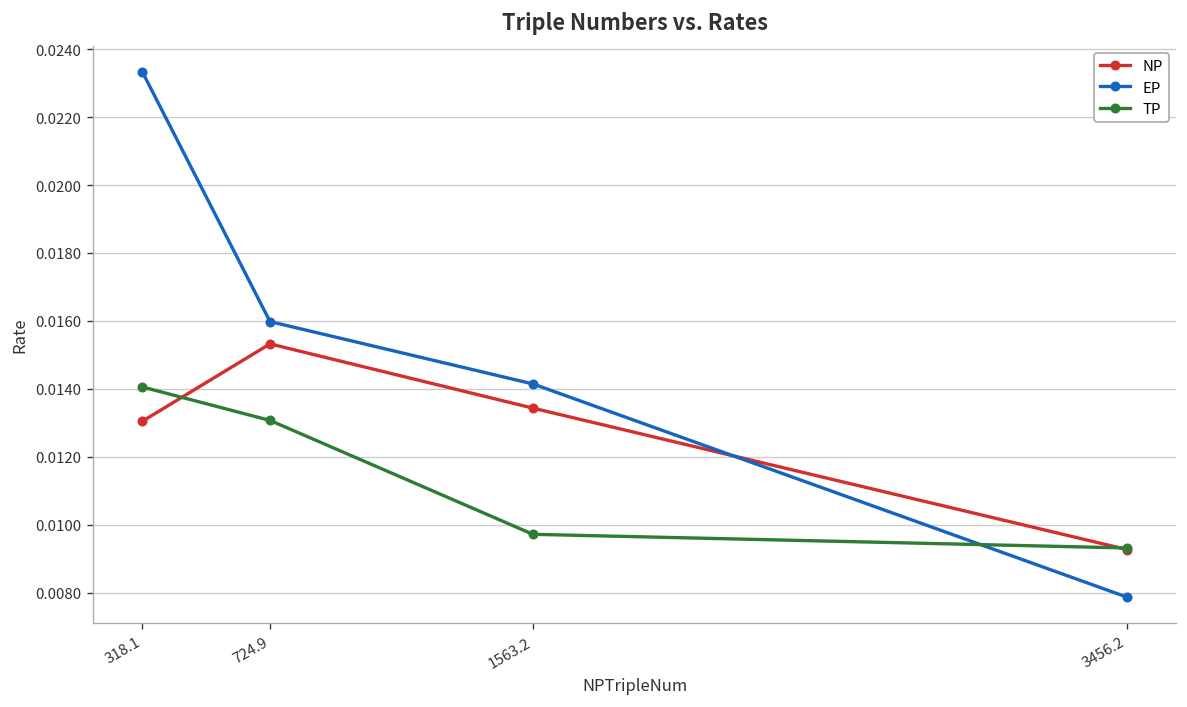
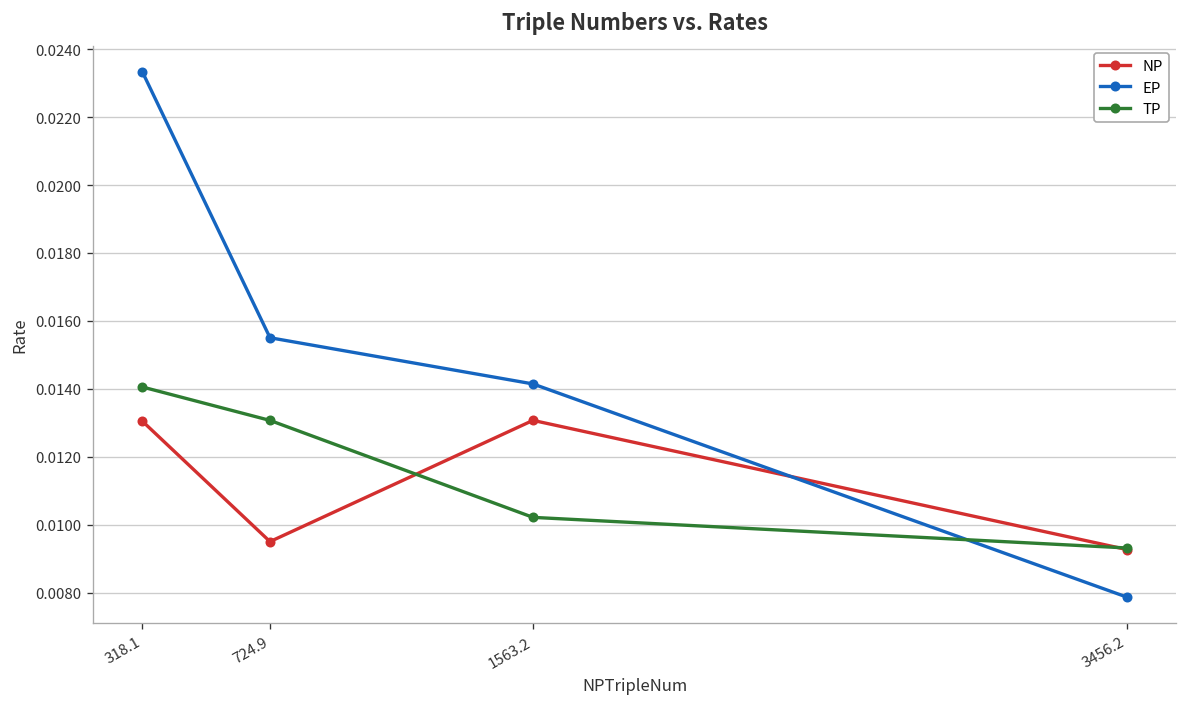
  {
    "NP": {
      "318.1": 0.0130,
-     "724.9": 0.0153,
-     "1563.2": 0.0134
+     "724.9": 0.0095,
+     "1563.2": 0.0131
    },
    "EP": {
      "318.1": 0.0233,
-     "724.9": 0.0160,
+     "724.9": 0.0155,
      "1563.2": 0.0141,
      "3456.2": 0.0079
    },
    "TP": {
      "318.1": 0.0141,
      "724.9": 0.0131,
-     "1563.2": 0.0097
+     "1563.2": 0.0102
    }
  }
